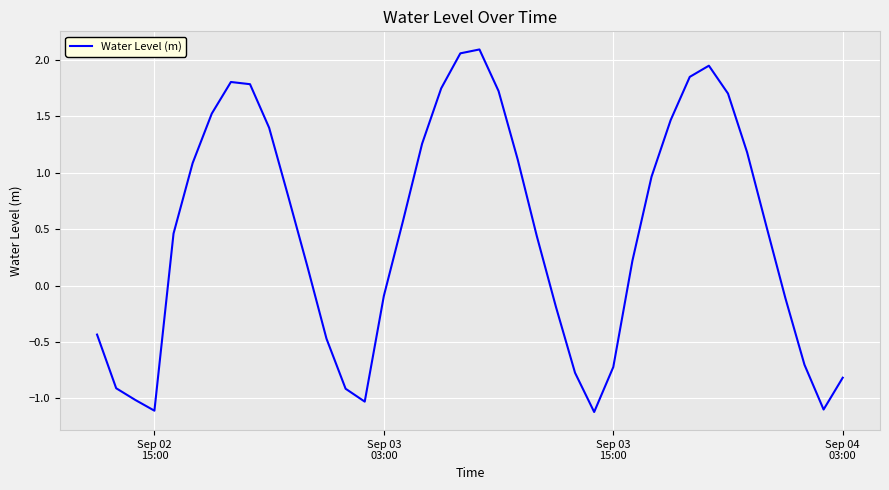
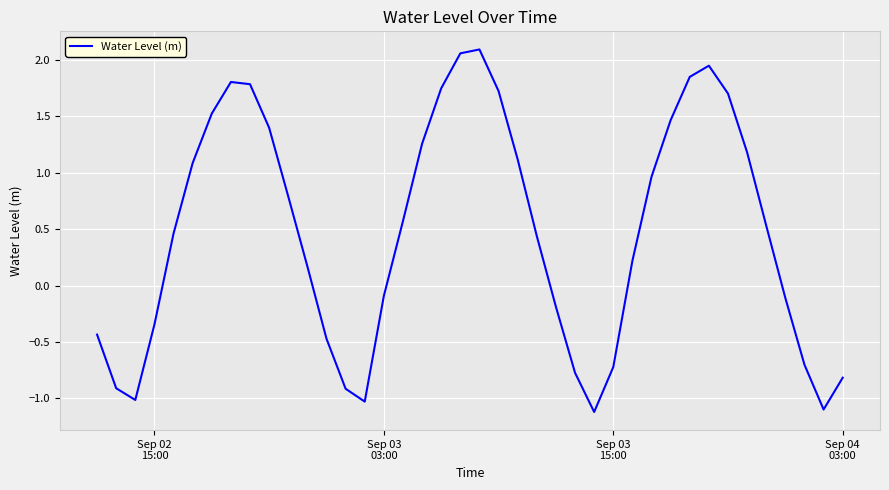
  {
-   "Sep 02 15:00": -1.11,
+   "Sep 02 15:00": -0.35,
    "Sep 03 03:00": -0.09,
    "Sep 03 15:00": -0.72,
    "Sep 04 03:00": -0.82
  }
